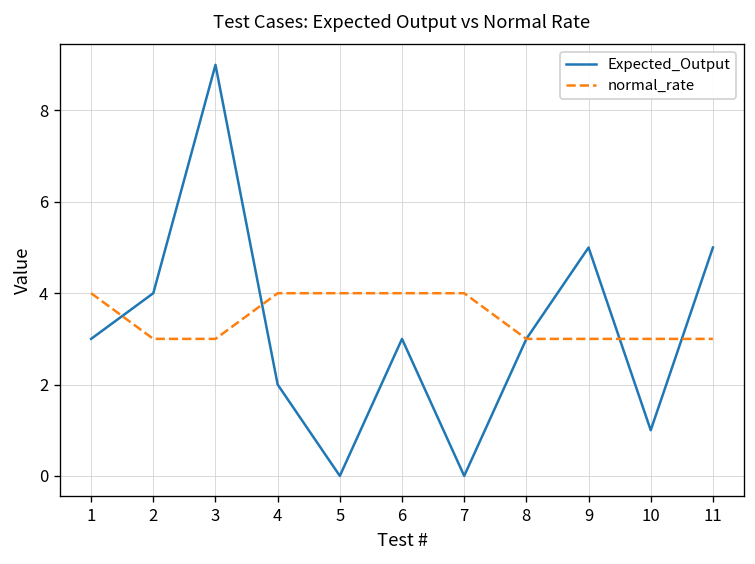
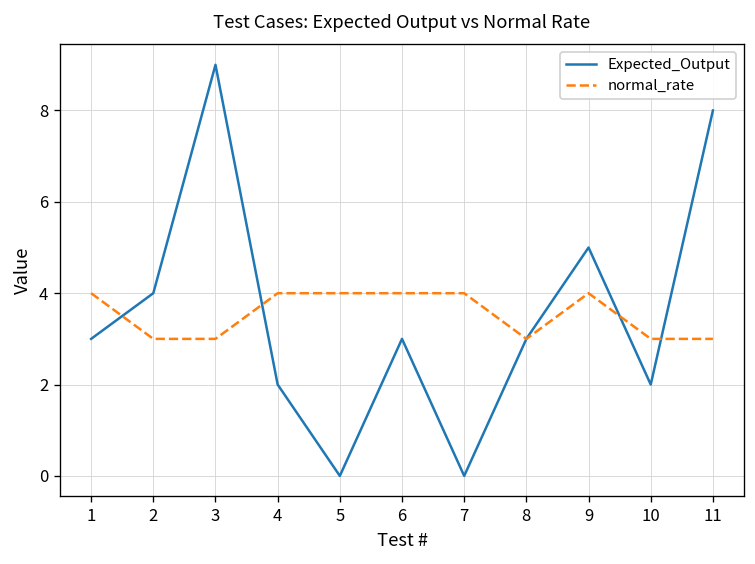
  {
    "Expected_Output": {
      "1": 3,
      "2": 4,
      "3": 9,
      "4": 2,
      "5": 0,
      "6": 3,
      "7": 0,
      "9": 5,
-     "10": 1,
-     "11": 5
+     "10": 2,
+     "11": 8
    },
    "normal_rate": {
      "1": 4,
      "2": 3,
      "3": 3,
      "4": 4,
      "5": 4,
      "6": 4,
      "7": 4,
-     "9": 3,
+     "9": 4,
      "10": 3,
      "11": 3
    }
  }
